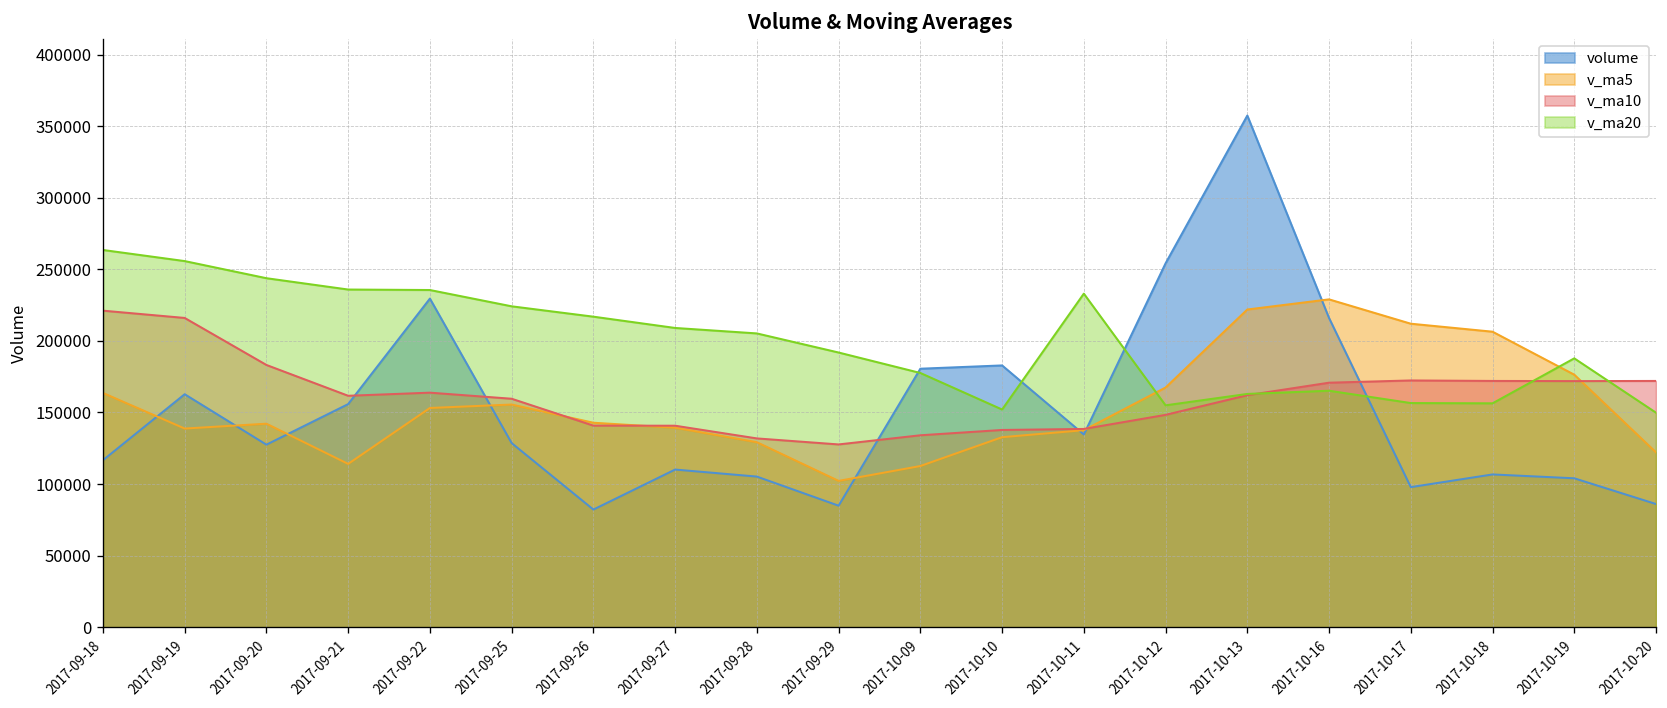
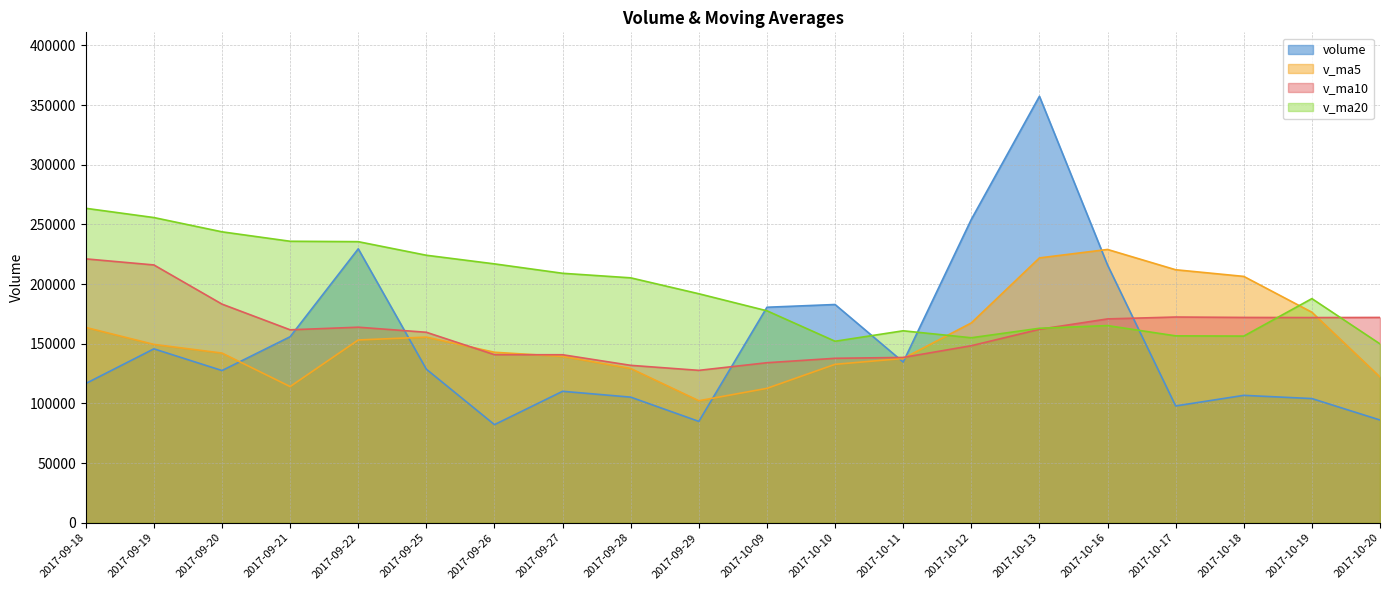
  {
    "volume": {
      "2017-09-18": 117000,
-     "2017-09-19": 163000,
+     "2017-09-19": 146000,
      "2017-09-20": 128000,
      "2017-09-21": 156000,
      "2017-09-22": 230000,
      "2017-09-25": 129000,
      "2017-09-26": 82000,
      "2017-09-27": 110000,
      "2017-09-28": 105000,
      "2017-09-29": 85000,
      "2017-10-09": 181000,
      "2017-10-10": 183000,
      "2017-10-11": 135000,
      "2017-10-12": 254000,
      "2017-10-13": 357000,
      "2017-10-16": 216000,
      "2017-10-17": 98000,
      "2017-10-18": 107000,
      "2017-10-19": 104000,
      "2017-10-20": 86000
    },
    "v_ma5": {
      "2017-09-18": 164000,
-     "2017-09-19": 139000,
+     "2017-09-19": 149000,
      "2017-09-20": 142000,
      "2017-09-21": 114000,
      "2017-09-22": 153000,
      "2017-09-25": 156000,
      "2017-09-28": 129000,
      "2017-09-29": 102000,
      "2017-10-09": 113000,
      "2017-10-10": 133000,
      "2017-10-12": 167000,
      "2017-10-13": 222000,
      "2017-10-16": 229000,
      "2017-10-17": 212000,
      "2017-10-18": 206000,
      "2017-10-19": 176000,
      "2017-10-20": 122000
    },
    "v_ma10": {
      "2017-09-18": 221000,
      "2017-09-19": 216000,
      "2017-09-20": 183000,
      "2017-09-21": 162000,
      "2017-09-22": 164000,
      "2017-09-25": 160000,
      "2017-09-28": 132000,
      "2017-09-29": 128000,
      "2017-10-09": 134000,
      "2017-10-10": 138000,
      "2017-10-12": 148000,
      "2017-10-16": 171000,
      "2017-10-17": 172000,
      "2017-10-18": 172000,
      "2017-10-19": 172000,
      "2017-10-20": 172000
    },
    "v_ma20": {
      "2017-09-18": 263000,
      "2017-09-19": 256000,
      "2017-09-20": 244000,
      "2017-09-21": 236000,
      "2017-09-22": 236000,
      "2017-09-25": 224000,
      "2017-09-26": 217000,
      "2017-09-27": 209000,
      "2017-09-28": 205000,
      "2017-09-29": 192000,
      "2017-10-09": 178000,
      "2017-10-10": 152000,
-     "2017-10-11": 233000,
+     "2017-10-11": 161000,
      "2017-10-12": 155000,
      "2017-10-16": 165000,
      "2017-10-17": 157000,
      "2017-10-18": 156000,
      "2017-10-19": 188000,
      "2017-10-20": 150000
    }
  }
